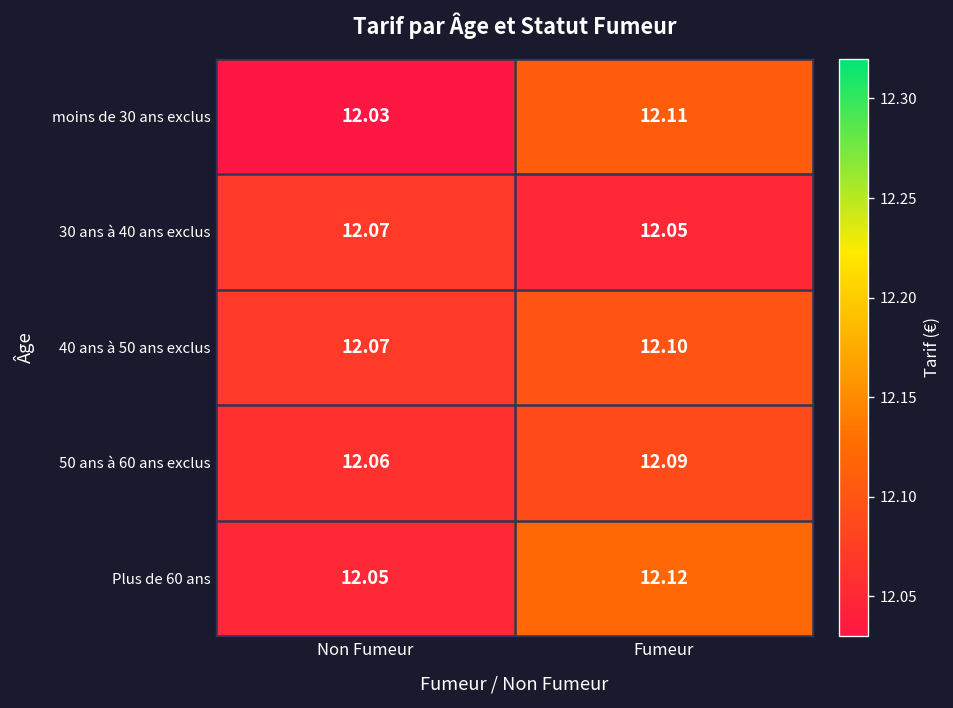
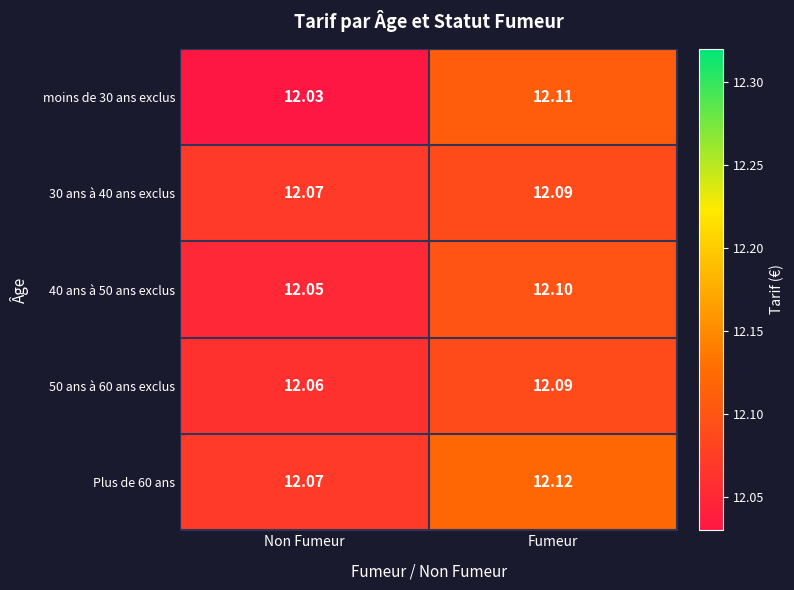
  {
    "moins de 30 ans exclus": {
      "Non Fumeur": 12.03,
      "Fumeur": 12.11
    },
    "30 ans à 40 ans exclus": {
      "Non Fumeur": 12.07,
-     "Fumeur": 12.05
+     "Fumeur": 12.09
    },
    "40 ans à 50 ans exclus": {
-     "Non Fumeur": 12.07,
+     "Non Fumeur": 12.05,
      "Fumeur": 12.10
    },
    "50 ans à 60 ans exclus": {
      "Non Fumeur": 12.06,
      "Fumeur": 12.09
    },
    "Plus de 60 ans": {
-     "Non Fumeur": 12.05,
+     "Non Fumeur": 12.07,
      "Fumeur": 12.12
    }
  }
